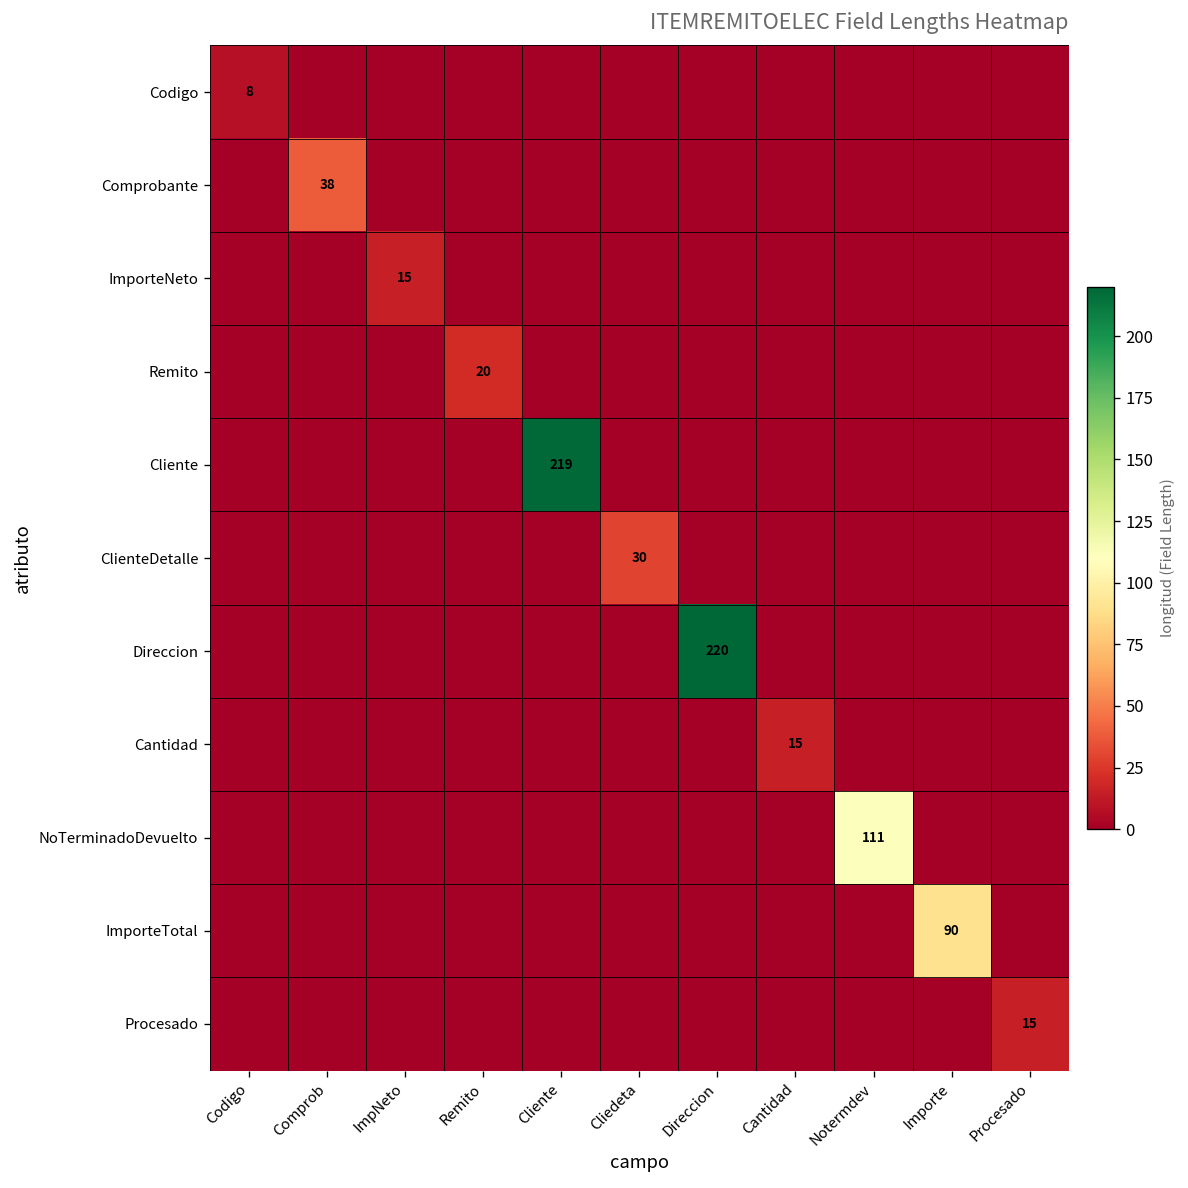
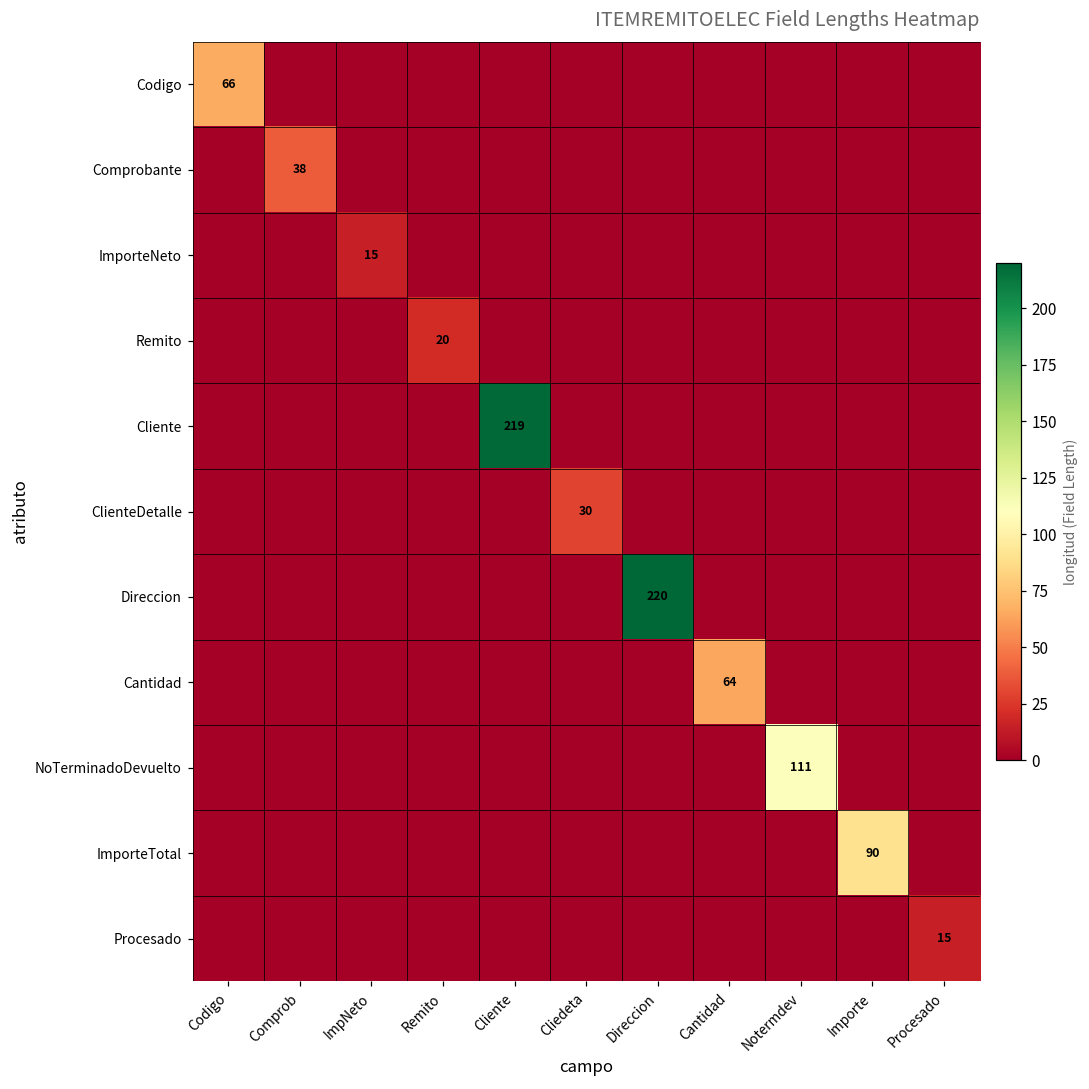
  {
    "Codigo": {
-     "Codigo": 8
+     "Codigo": 66
    },
    "Comprobante": {
      "Comprob": 38
    },
    "ImporteNeto": {
      "ImpNeto": 15
    },
    "Remito": {
      "Remito": 20
    },
    "Cliente": {
      "Cliente": 219
    },
    "ClienteDetalle": {
      "Cliedeta": 30
    },
    "Direccion": {
      "Direccion": 220
    },
    "Cantidad": {
-     "Cantidad": 15
+     "Cantidad": 64
    },
    "NoTerminadoDevuelto": {
      "Notermdev": 111
    },
    "ImporteTotal": {
      "Importe": 90
    },
    "Procesado": {
      "Procesado": 15
    }
  }
